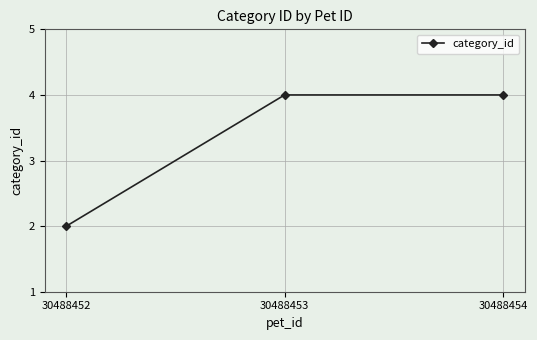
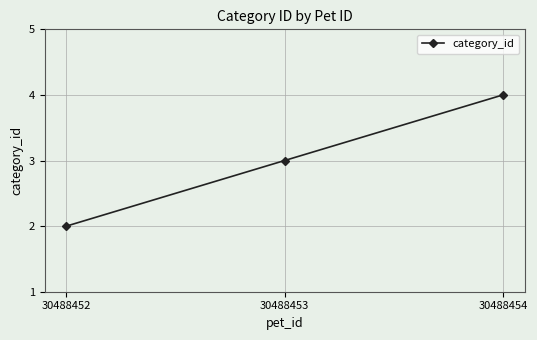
  {
    "30488452": 2,
-   "30488453": 4,
+   "30488453": 3,
    "30488454": 4
  }
